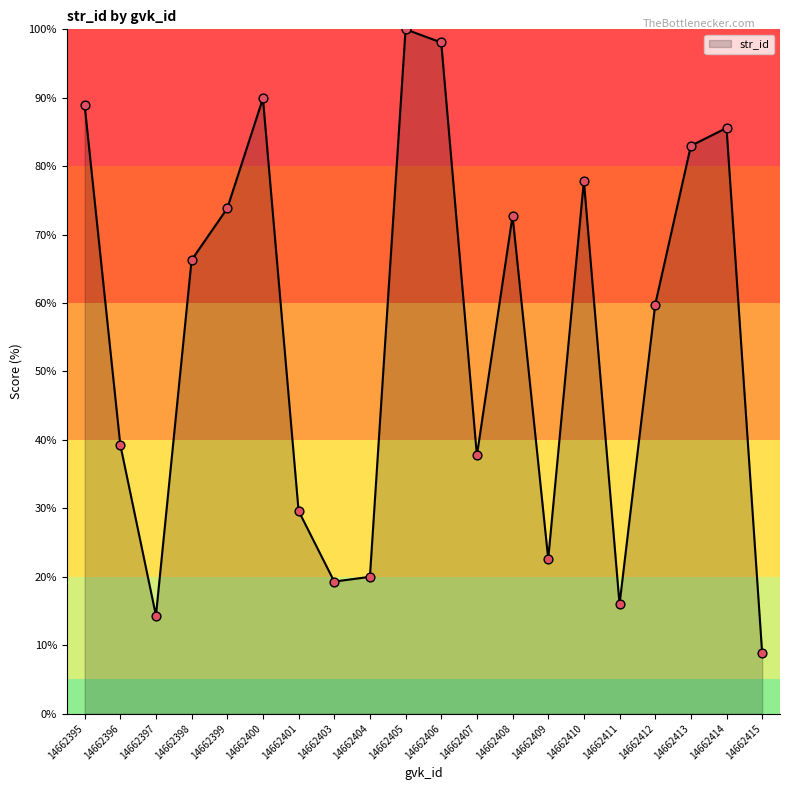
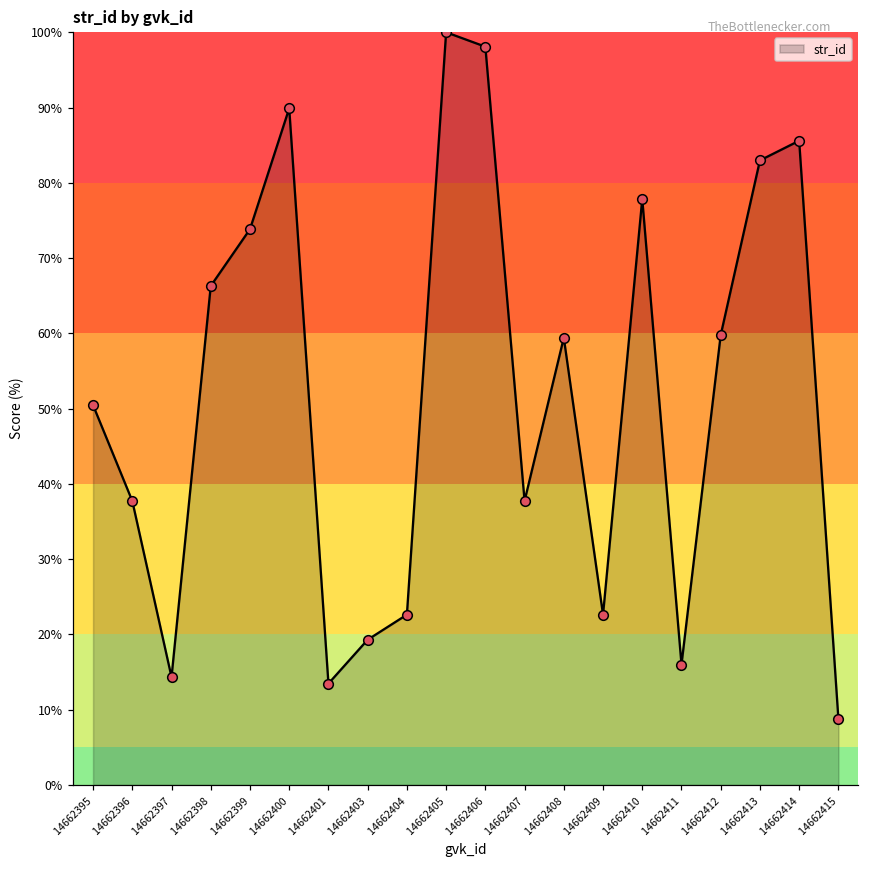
  {
-   "14662395": "89%",
-   "14662396": "39%",
+   "14662395": "50%",
+   "14662396": "38%",
    "14662397": "14%",
    "14662398": "66%",
    "14662399": "74%",
    "14662400": "90%",
-   "14662401": "30%",
+   "14662401": "13%",
    "14662403": "19%",
-   "14662404": "20%",
+   "14662404": "23%",
    "14662405": "100%",
    "14662406": "98%",
    "14662407": "38%",
-   "14662408": "73%",
+   "14662408": "59%",
    "14662409": "23%",
    "14662410": "78%",
    "14662411": "16%",
    "14662412": "60%",
    "14662413": "83%",
    "14662414": "86%",
    "14662415": "9%"
  }
